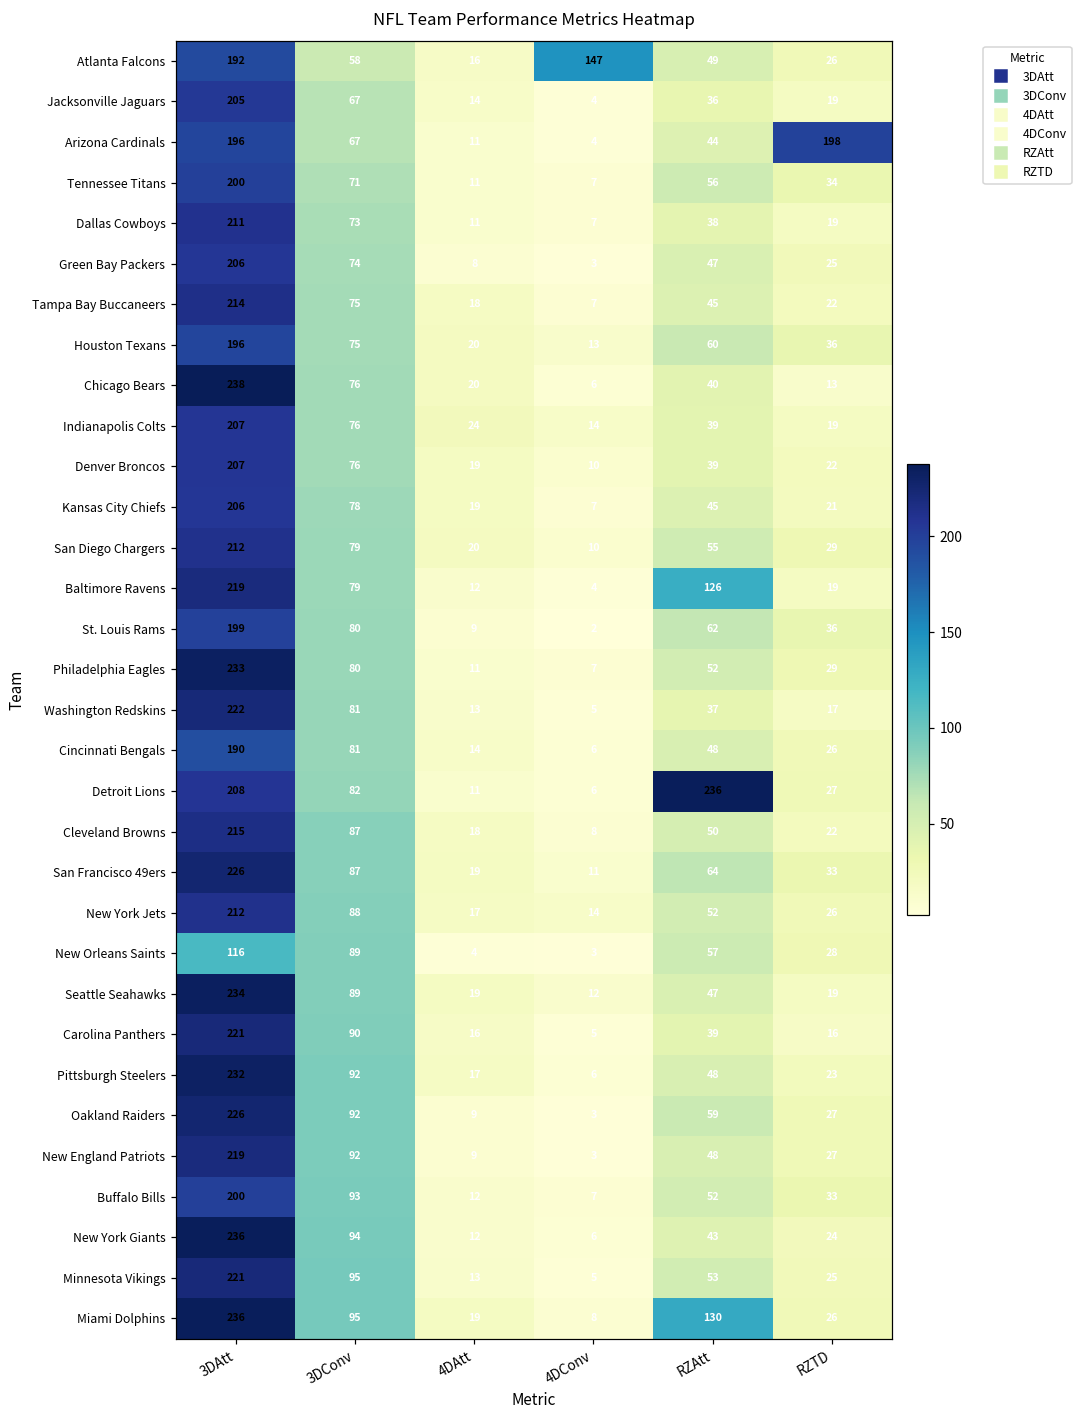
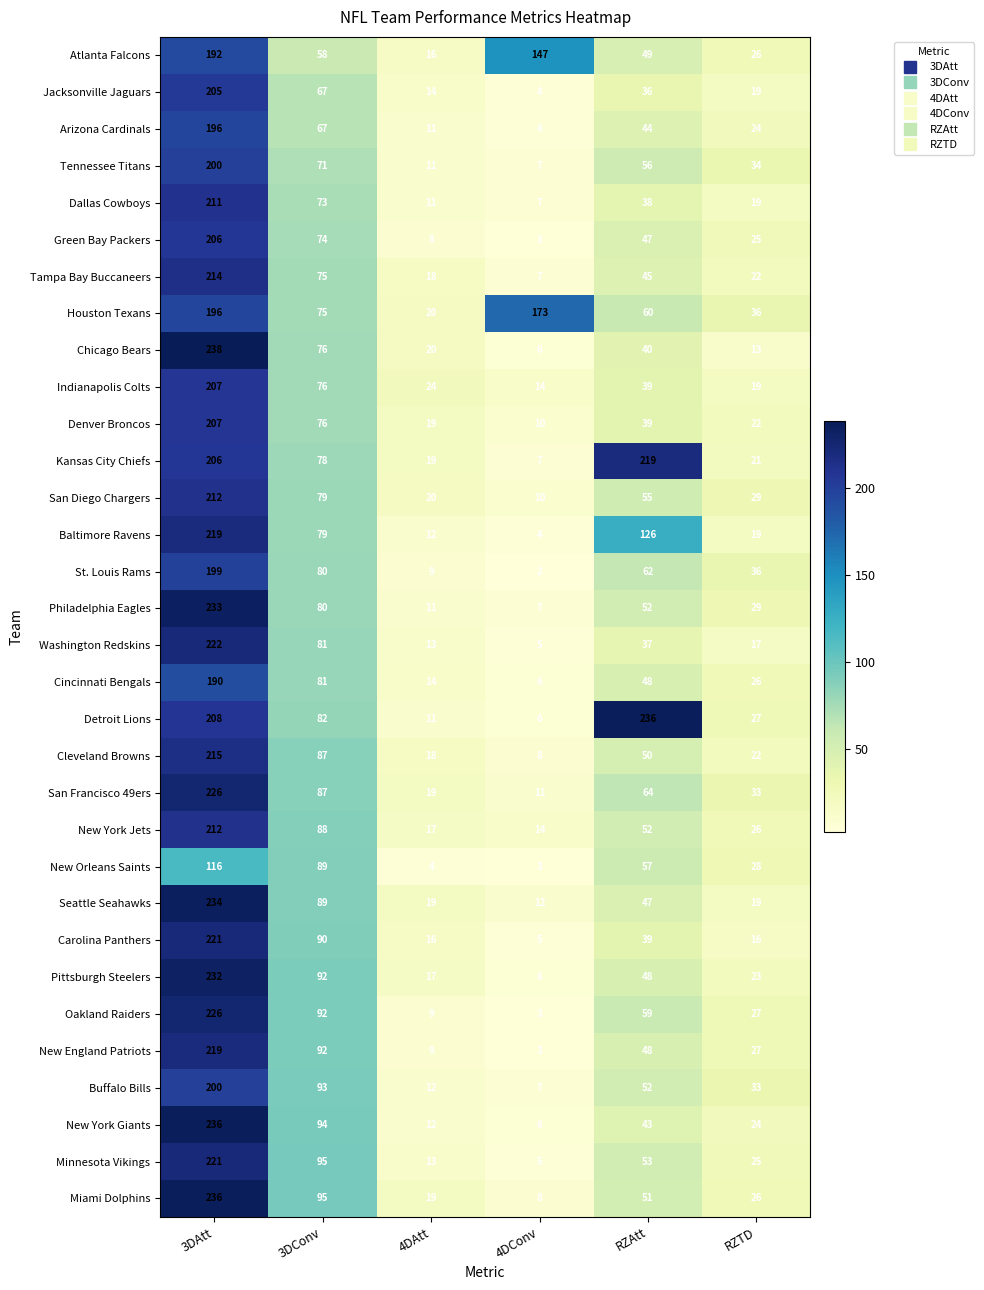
  {
    "Atlanta Falcons": {
      "3DAtt": 192,
      "3DConv": 58,
      "4DAtt": 16,
      "4DConv": 147,
      "RZAtt": 49,
      "RZTD": 26
    },
    "Jacksonville Jaguars": {
      "3DAtt": 205,
      "3DConv": 67,
      "4DAtt": 14,
      "RZAtt": 36,
      "RZTD": 19
    },
    "Arizona Cardinals": {
      "3DAtt": 196,
      "3DConv": 67,
      "4DAtt": 11,
      "RZAtt": 44,
-     "RZTD": 198
+     "RZTD": 24
    },
    "Tennessee Titans": {
      "3DAtt": 200,
      "3DConv": 71,
      "4DAtt": 11,
      "RZAtt": 56,
      "RZTD": 34
    },
    "Dallas Cowboys": {
      "3DAtt": 211,
      "3DConv": 73,
      "4DAtt": 11,
      "RZAtt": 38,
      "RZTD": 19
    },
    "Green Bay Packers": {
      "3DAtt": 206,
      "3DConv": 74,
      "RZAtt": 47,
      "RZTD": 25
    },
    "Tampa Bay Buccaneers": {
      "3DAtt": 214,
      "3DConv": 75,
      "4DAtt": 18,
      "RZAtt": 45,
      "RZTD": 22
    },
    "Houston Texans": {
      "3DAtt": 196,
      "3DConv": 75,
      "4DAtt": 20,
-     "4DConv": 13,
+     "4DConv": 173,
      "RZAtt": 60,
      "RZTD": 36
    },
    "Chicago Bears": {
      "3DAtt": 238,
      "3DConv": 76,
      "4DAtt": 20,
      "RZAtt": 40,
      "RZTD": 13
    },
    "Indianapolis Colts": {
      "3DAtt": 207,
      "3DConv": 76,
      "4DAtt": 24,
      "4DConv": 14,
      "RZAtt": 39,
      "RZTD": 19
    },
    "Denver Broncos": {
      "3DAtt": 207,
      "3DConv": 76,
      "4DAtt": 19,
      "4DConv": 10,
      "RZAtt": 39,
      "RZTD": 22
    },
    "Kansas City Chiefs": {
      "3DAtt": 206,
      "3DConv": 78,
      "4DAtt": 19,
-     "RZAtt": 45,
+     "RZAtt": 219,
      "RZTD": 21
    },
    "San Diego Chargers": {
      "3DAtt": 212,
      "3DConv": 79,
      "4DAtt": 20,
      "4DConv": 10,
      "RZAtt": 55,
      "RZTD": 29
    },
    "Baltimore Ravens": {
      "3DAtt": 219,
      "3DConv": 79,
      "4DAtt": 12,
      "RZAtt": 126,
      "RZTD": 19
    },
    "St. Louis Rams": {
      "3DAtt": 199,
      "3DConv": 80,
      "RZAtt": 62,
      "RZTD": 36
    },
    "Philadelphia Eagles": {
      "3DAtt": 233,
      "3DConv": 80,
      "4DAtt": 11,
      "RZAtt": 52,
      "RZTD": 29
    },
    "Washington Redskins": {
      "3DAtt": 222,
      "3DConv": 81,
      "4DAtt": 13,
      "RZAtt": 37,
      "RZTD": 17
    },
    "Cincinnati Bengals": {
      "3DAtt": 190,
      "3DConv": 81,
      "4DAtt": 14,
      "RZAtt": 48,
      "RZTD": 26
    },
    "Detroit Lions": {
      "3DAtt": 208,
      "3DConv": 82,
      "4DAtt": 11,
      "RZAtt": 236,
      "RZTD": 27
    },
    "Cleveland Browns": {
      "3DAtt": 215,
      "3DConv": 87,
      "4DAtt": 18,
      "RZAtt": 50,
      "RZTD": 22
    },
    "San Francisco 49ers": {
      "3DAtt": 226,
      "3DConv": 87,
      "4DAtt": 19,
      "4DConv": 11,
      "RZAtt": 64,
      "RZTD": 33
    },
    "New York Jets": {
      "3DAtt": 212,
      "3DConv": 88,
      "4DAtt": 17,
      "4DConv": 14,
      "RZAtt": 52,
      "RZTD": 26
    },
    "New Orleans Saints": {
      "3DAtt": 116,
      "3DConv": 89,
      "RZAtt": 57,
      "RZTD": 28
    },
    "Seattle Seahawks": {
      "3DAtt": 234,
      "3DConv": 89,
      "4DAtt": 19,
      "4DConv": 12,
      "RZAtt": 47,
      "RZTD": 19
    },
    "Carolina Panthers": {
      "3DAtt": 221,
      "3DConv": 90,
      "4DAtt": 16,
      "RZAtt": 39,
      "RZTD": 16
    },
    "Pittsburgh Steelers": {
      "3DAtt": 232,
      "3DConv": 92,
      "4DAtt": 17,
      "RZAtt": 48,
      "RZTD": 23
    },
    "Oakland Raiders": {
      "3DAtt": 226,
      "3DConv": 92,
      "RZAtt": 59,
      "RZTD": 27
    },
    "New England Patriots": {
      "3DAtt": 219,
      "3DConv": 92,
      "RZAtt": 48,
      "RZTD": 27
    },
    "Buffalo Bills": {
      "3DAtt": 200,
      "3DConv": 93,
      "4DAtt": 12,
      "RZAtt": 52,
      "RZTD": 33
    },
    "New York Giants": {
      "3DAtt": 236,
      "3DConv": 94,
      "4DAtt": 12,
      "RZAtt": 43,
      "RZTD": 24
    },
    "Minnesota Vikings": {
      "3DAtt": 221,
      "3DConv": 95,
      "4DAtt": 13,
      "RZAtt": 53,
      "RZTD": 25
    },
    "Miami Dolphins": {
      "3DAtt": 236,
      "3DConv": 95,
      "4DAtt": 19,
-     "RZAtt": 130,
+     "RZAtt": 51,
      "RZTD": 26
    }
  }
